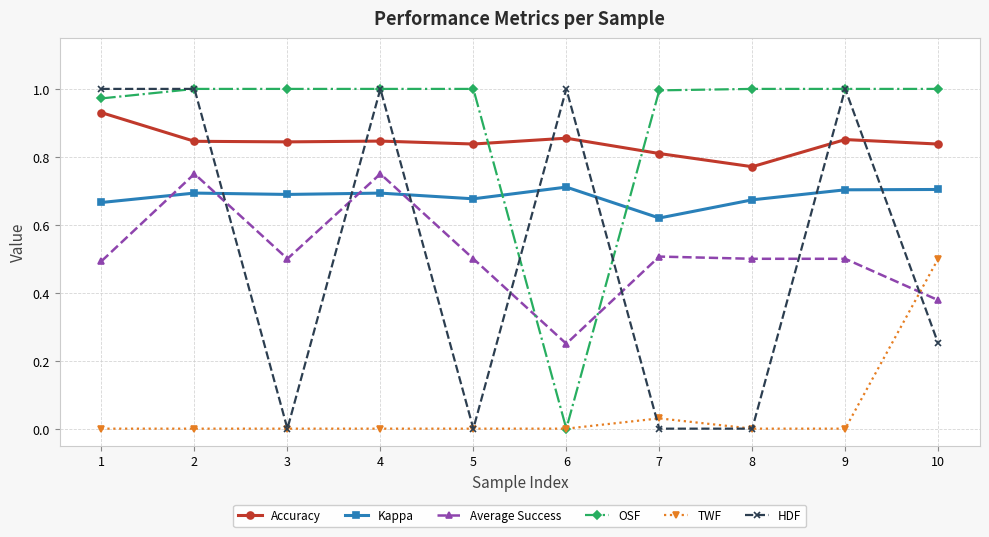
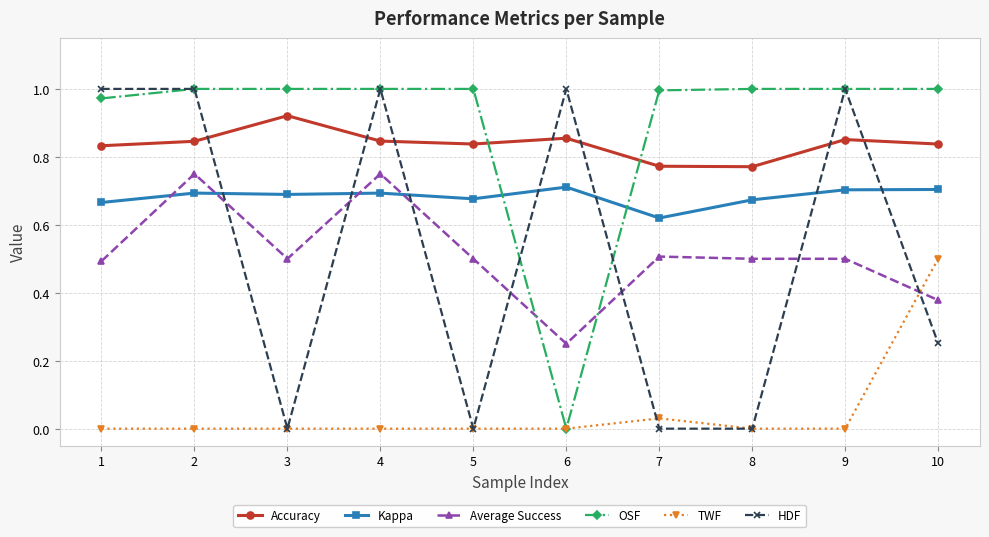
  {
    "Accuracy": {
-     "1": 0.93,
+     "1": 0.83,
      "2": 0.85,
-     "3": 0.84,
+     "3": 0.92,
      "4": 0.85,
      "5": 0.84,
      "6": 0.85,
-     "7": 0.81,
+     "7": 0.77,
      "8": 0.77,
      "9": 0.85,
      "10": 0.84
    },
    "Kappa": {
      "1": 0.67,
      "2": 0.69,
      "3": 0.69,
      "4": 0.69,
      "5": 0.68,
      "6": 0.71,
      "7": 0.62,
      "8": 0.67,
      "9": 0.70,
      "10": 0.70
    },
    "Average Success": {
      "1": 0.49,
      "2": 0.75,
      "3": 0.50,
      "4": 0.75,
      "5": 0.50,
      "6": 0.25,
      "7": 0.51,
      "8": 0.50,
      "9": 0.50,
      "10": 0.38
    },
    "OSF": {
      "1": 0.97,
      "3": 1.00,
      "5": 1.00,
      "7": 1.00,
      "8": 1.00,
      "10": 1.00
    },
    "TWF": {
      "1": 0.00,
      "2": 0.00,
      "4": 0.00,
      "7": 0.03,
      "9": 0.00,
      "10": 0.50
    },
    "HDF": {
      "1": 1.00,
      "6": 1.00,
      "7": 0.00,
      "10": 0.25
    }
  }
